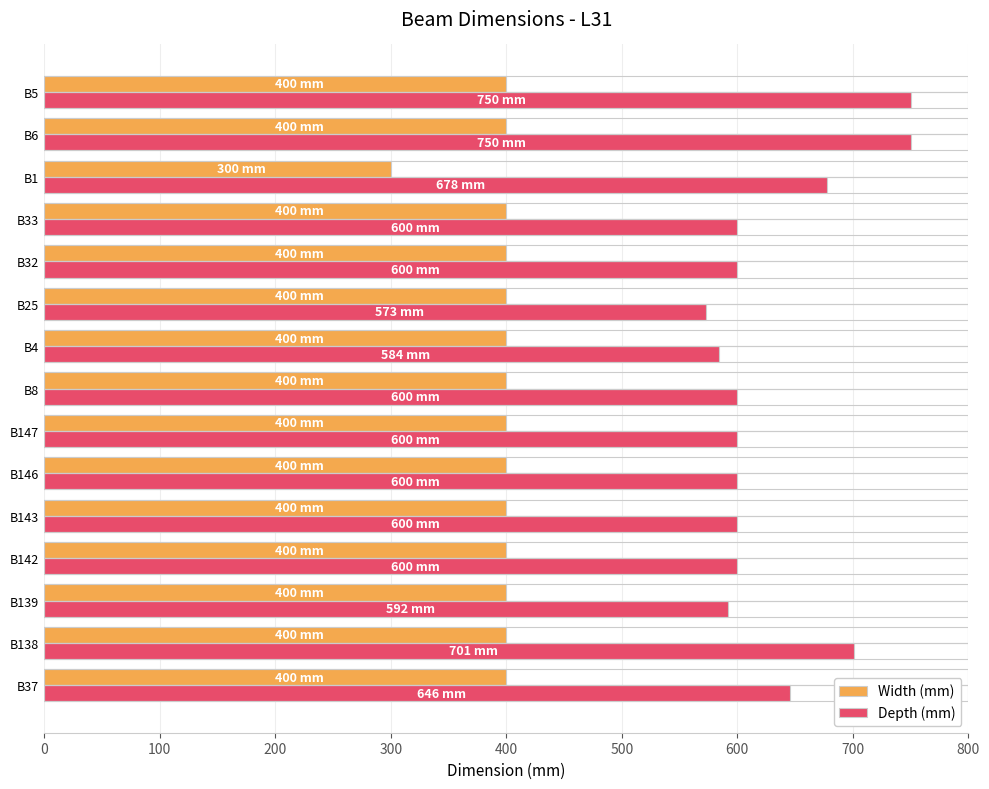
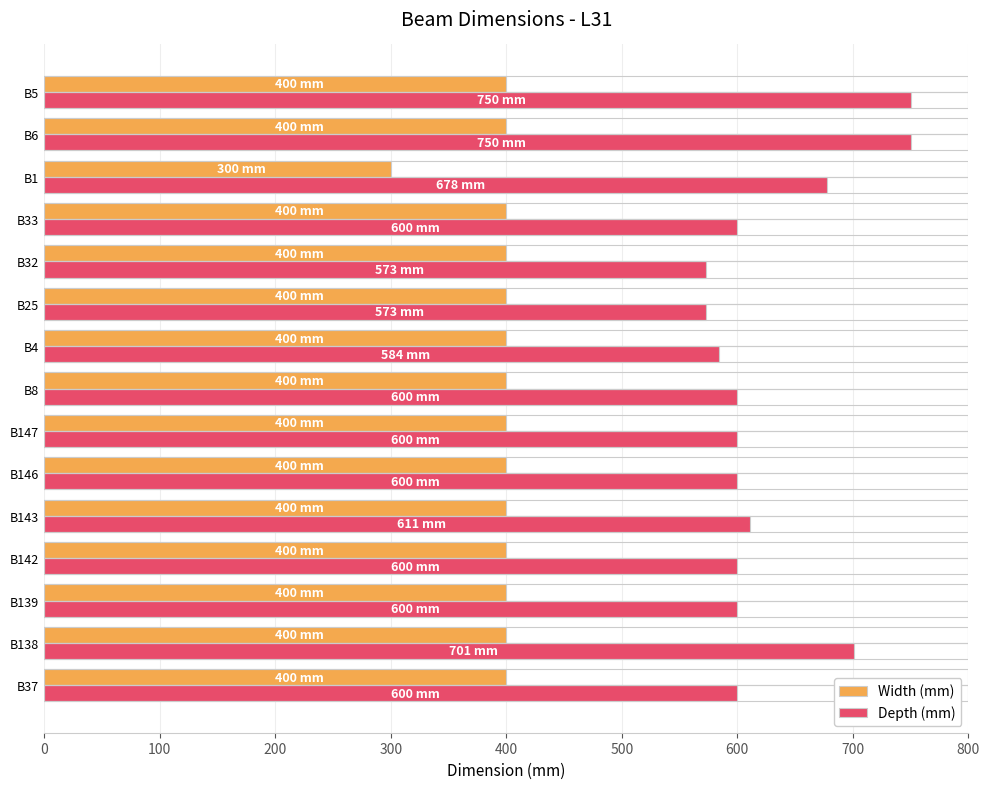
  {
    "Width (mm)": {
      "B5": 400,
      "B6": 400,
      "B1": 300,
      "B33": 400,
      "B32": 400,
      "B25": 400,
      "B4": 400,
      "B8": 400,
      "B147": 400,
      "B146": 400,
      "B143": 400,
      "B142": 400,
      "B139": 400,
      "B138": 400,
      "B37": 400
    },
    "Depth (mm)": {
      "B5": 750,
      "B6": 750,
      "B1": 678,
      "B33": 600,
-     "B32": 600,
+     "B32": 573,
      "B25": 573,
      "B4": 584,
      "B8": 600,
      "B147": 600,
      "B146": 600,
-     "B143": 600,
+     "B143": 611,
      "B142": 600,
-     "B139": 592,
+     "B139": 600,
      "B138": 701,
-     "B37": 646
+     "B37": 600
    }
  }
